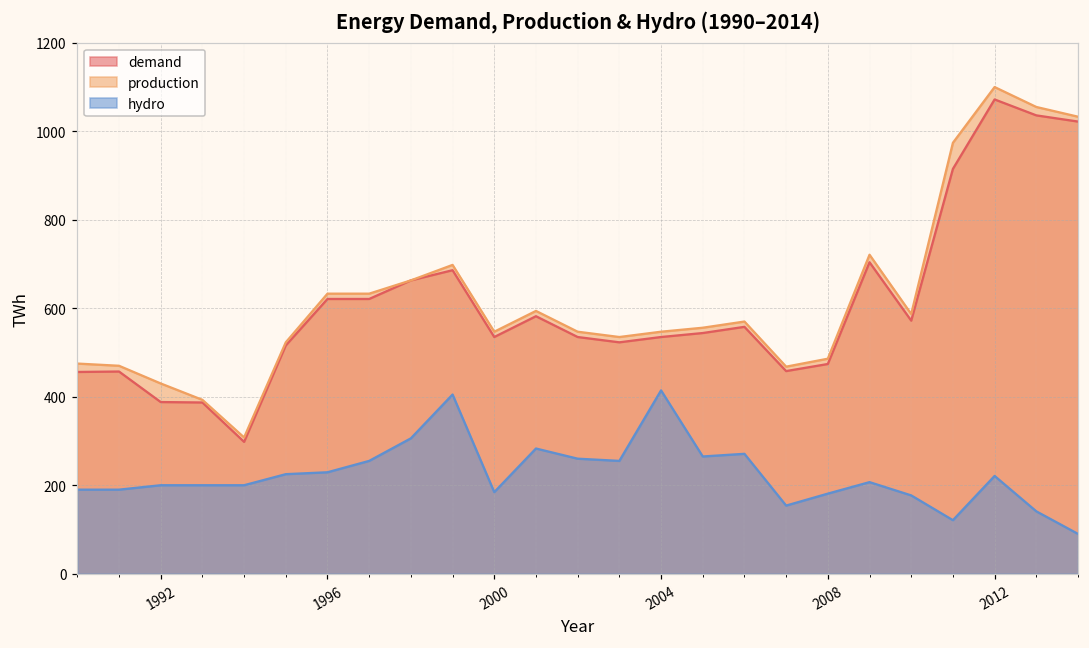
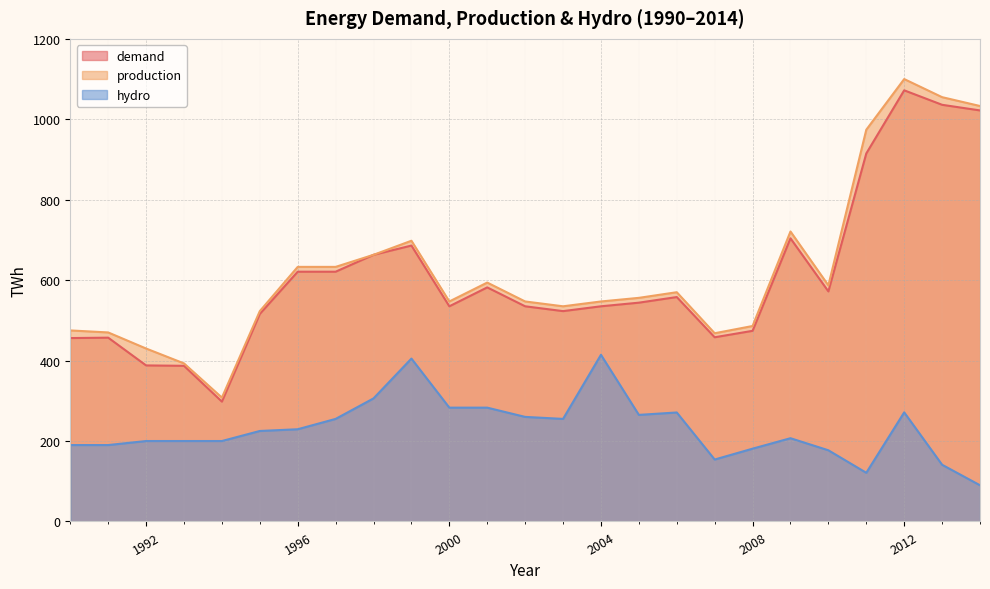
  {
    "hydro": {
      "1992": 200,
      "1996": 230,
-     "2000": 180,
+     "2000": 280,
      "2004": 410,
      "2008": 180,
-     "2012": 220
+     "2012": 270
    }
  }
